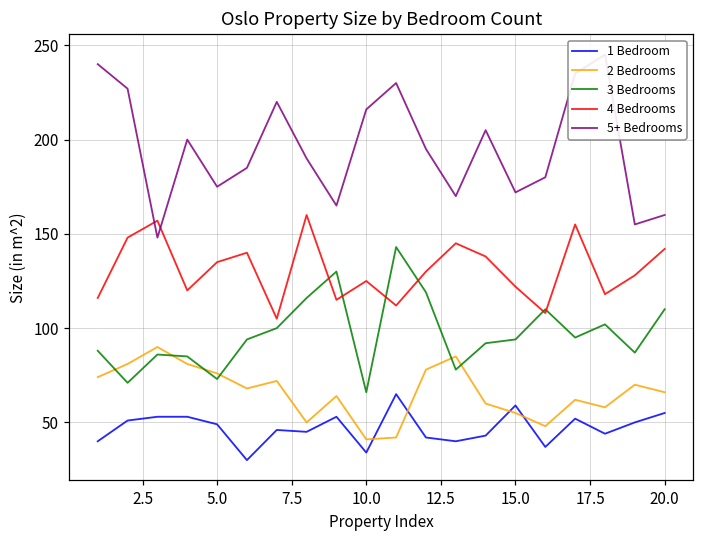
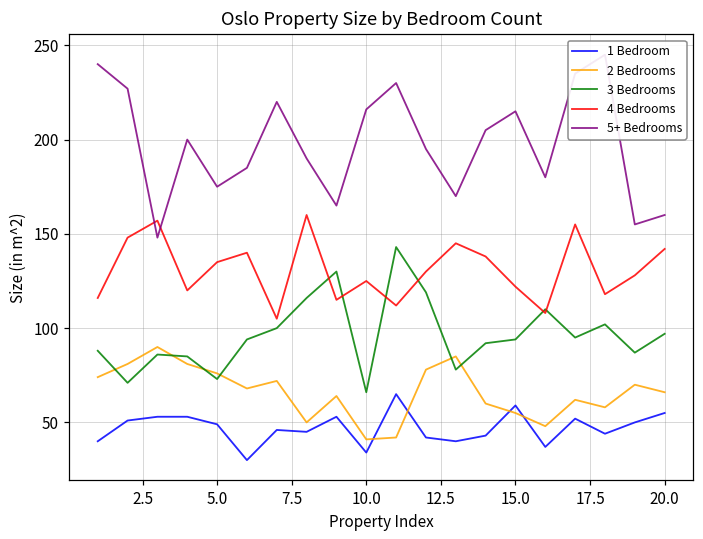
  {
    "1 Bedroom": {
      "5.0": 49,
      "10.0": 34,
      "15.0": 59,
      "20.0": 55
    },
    "2 Bedrooms": {
      "5.0": 76,
      "10.0": 41,
      "15.0": 55,
      "20.0": 66
    },
    "3 Bedrooms": {
      "5.0": 73,
      "10.0": 66,
      "15.0": 94,
-     "20.0": 110
+     "20.0": 97
    },
    "4 Bedrooms": {
      "5.0": 135,
      "10.0": 125,
      "15.0": 122,
      "20.0": 142
    },
    "5+ Bedrooms": {
      "5.0": 175,
      "10.0": 216,
-     "15.0": 172,
+     "15.0": 215,
      "20.0": 160
    }
  }
